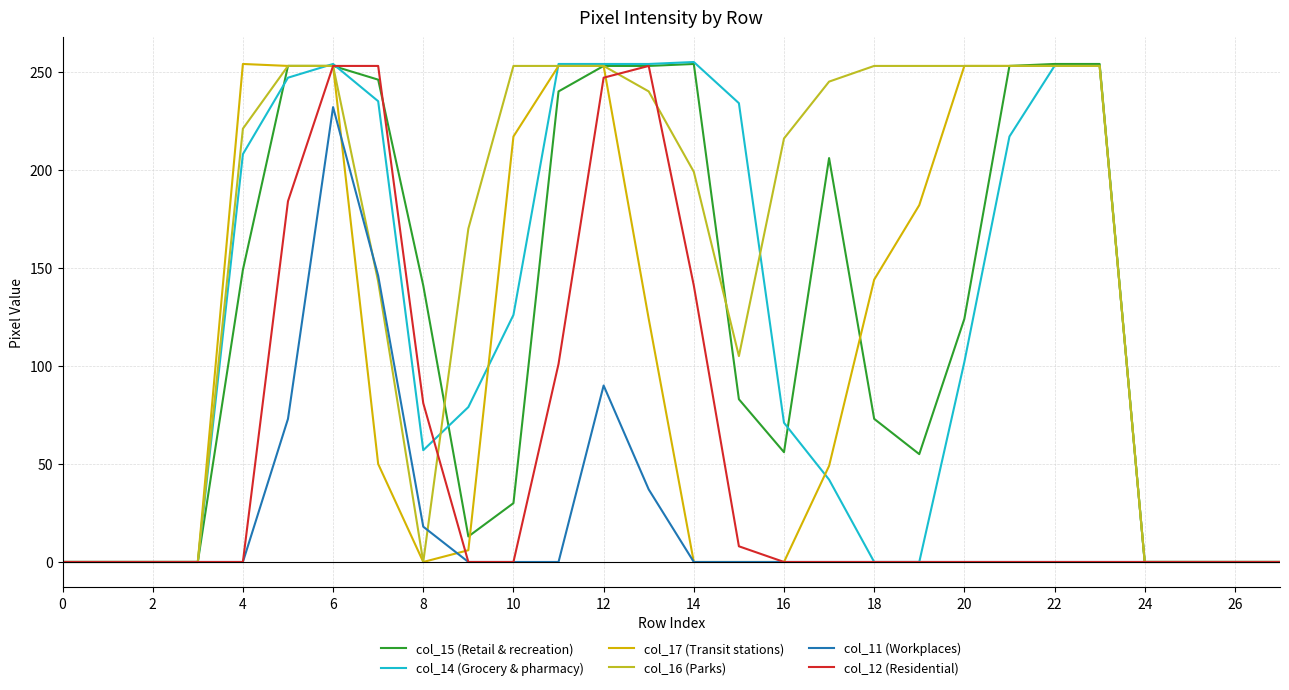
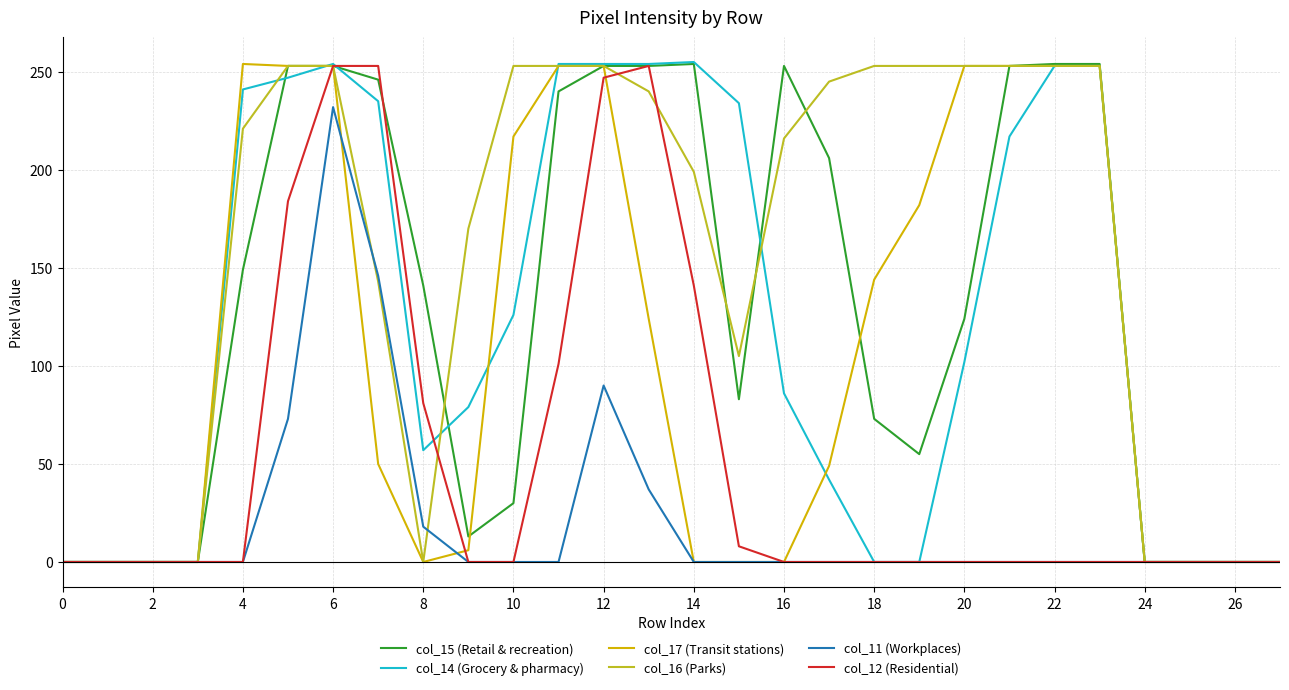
  {
    "col_15 (Retail & recreation)": {
      "4": 149,
      "8": 141,
      "10": 30,
-     "16": 56,
+     "16": 253,
      "18": 73,
      "20": 124
    },
    "col_14 (Grocery & pharmacy)": {
-     "4": 208,
+     "4": 241,
      "8": 57,
      "10": 126,
-     "16": 71,
+     "16": 86,
      "20": 102
    },
    "col_11 (Workplaces)": {
      "6": 232,
      "8": 18,
      "12": 90
    },
    "col_12 (Residential)": {
      "8": 81,
      "12": 247,
      "14": 141
    }
  }
